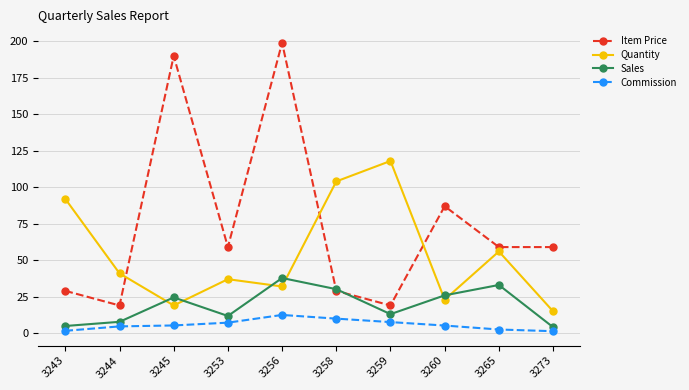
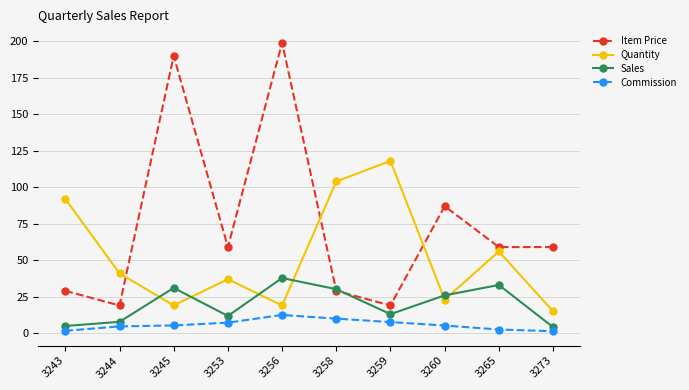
  {
    "Item Price": {
      "3243": 29,
      "3244": 19,
      "3245": 190,
      "3253": 59,
      "3256": 199,
      "3259": 19,
      "3260": 87,
      "3265": 59,
      "3273": 59
    },
    "Quantity": {
      "3243": 92,
      "3244": 41,
      "3245": 19,
      "3253": 37,
-     "3256": 32,
+     "3256": 19,
      "3258": 104,
      "3259": 118,
      "3260": 23,
      "3265": 56,
      "3273": 15
    },
    "Sales": {
      "3243": 5,
      "3244": 8,
-     "3245": 25,
+     "3245": 31,
      "3253": 12,
      "3256": 38,
      "3259": 13,
      "3260": 26,
      "3265": 33,
      "3273": 4
    },
    "Commission": {
      "3243": 2,
      "3244": 5,
      "3245": 5,
      "3253": 7,
      "3256": 12,
      "3258": 10,
      "3259": 8,
      "3260": 5,
      "3265": 3,
      "3273": 1
    }
  }
